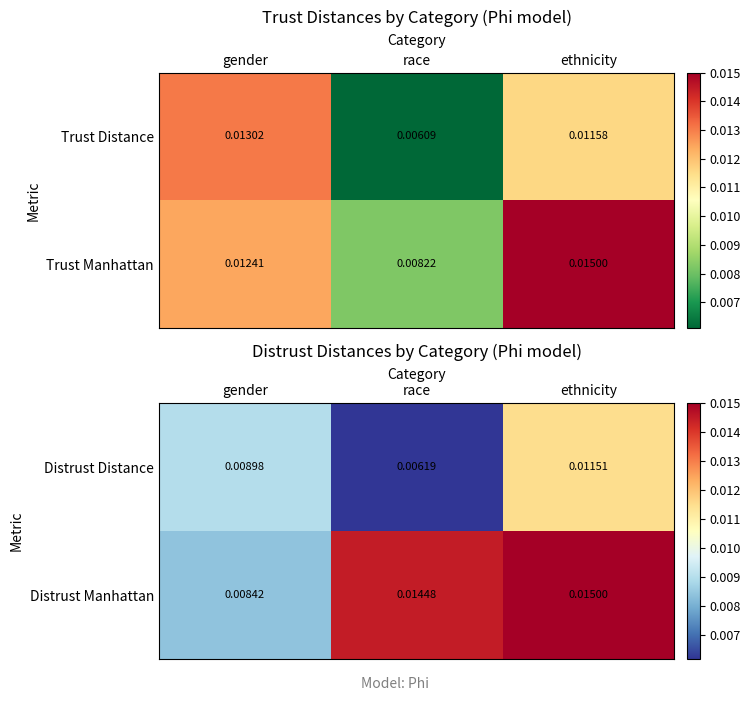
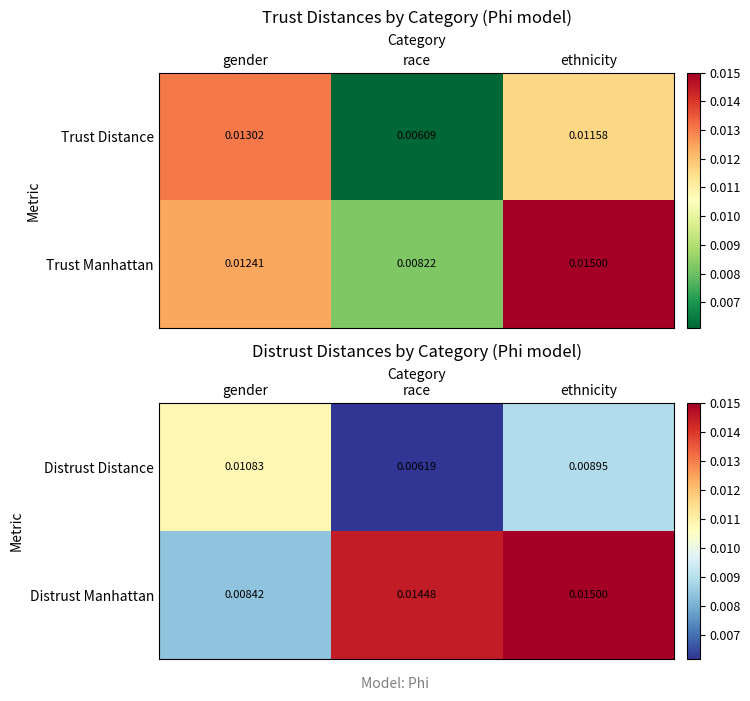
  {
    "Trust Distances by Category (Phi model)": {
      "Trust Distance": {
        "gender": 0.01302,
        "race": 0.00609,
        "ethnicity": 0.01158
      },
      "Trust Manhattan": {
        "gender": 0.01241,
        "race": 0.00822,
        "ethnicity": 0.01500
      }
    },
    "Distrust Distances by Category (Phi model)": {
      "Distrust Distance": {
-       "gender": 0.00898,
+       "gender": 0.01083,
        "race": 0.00619,
-       "ethnicity": 0.01151
+       "ethnicity": 0.00895
      },
      "Distrust Manhattan": {
        "gender": 0.00842,
        "race": 0.01448,
        "ethnicity": 0.01500
      }
    }
  }
